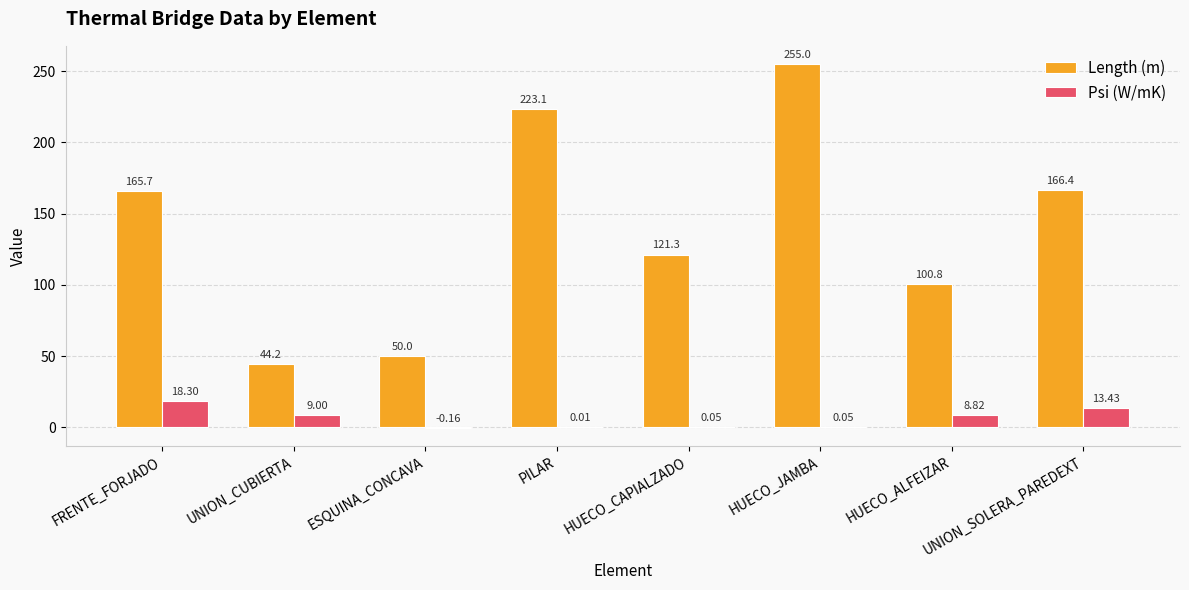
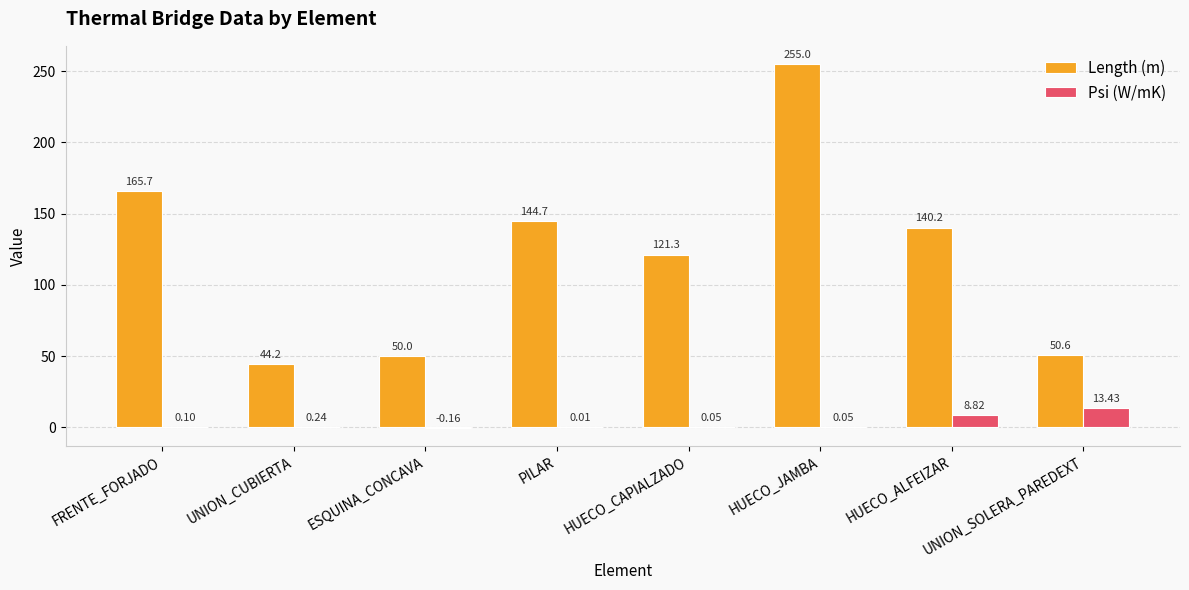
  {
    "Length (m)": {
      "FRENTE_FORJADO": 165.7,
      "UNION_CUBIERTA": 44.2,
      "ESQUINA_CONCAVA": 50.0,
-     "PILAR": 223.1,
+     "PILAR": 144.7,
      "HUECO_CAPIALZADO": 121.3,
      "HUECO_JAMBA": 255.0,
-     "HUECO_ALFEIZAR": 100.8,
-     "UNION_SOLERA_PAREDEXT": 166.4
+     "HUECO_ALFEIZAR": 140.2,
+     "UNION_SOLERA_PAREDEXT": 50.6
    },
    "Psi (W/mK)": {
-     "FRENTE_FORJADO": 18.30,
-     "UNION_CUBIERTA": 9.00,
+     "FRENTE_FORJADO": 0.10,
+     "UNION_CUBIERTA": 0.24,
      "ESQUINA_CONCAVA": -0.16,
      "PILAR": 0.01,
      "HUECO_CAPIALZADO": 0.05,
      "HUECO_JAMBA": 0.05,
      "HUECO_ALFEIZAR": 8.82,
      "UNION_SOLERA_PAREDEXT": 13.43
    }
  }
